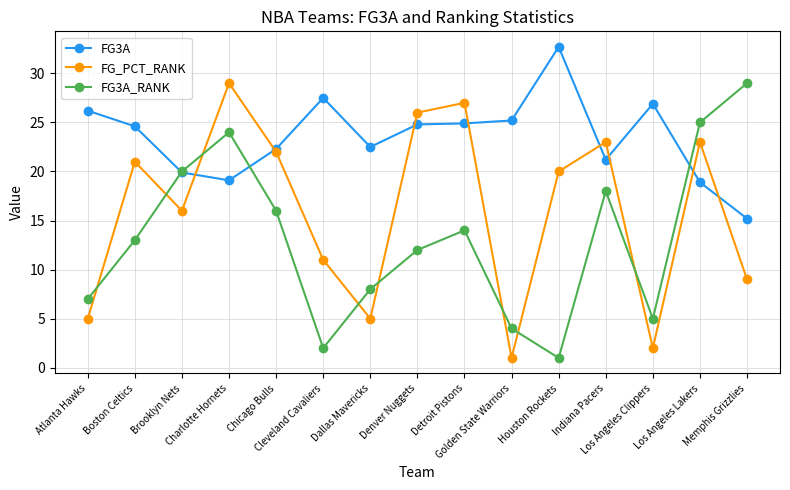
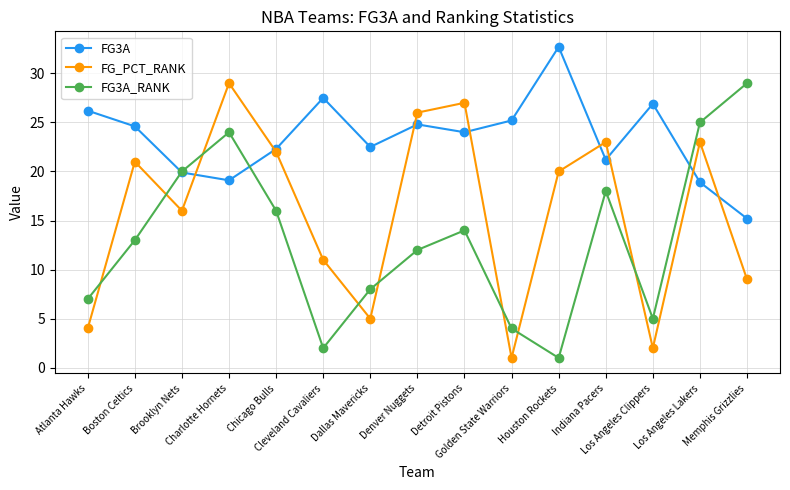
  {
    "FG3A": {
      "Atlanta Hawks": 26,
      "Boston Celtics": 25,
      "Charlotte Hornets": 19,
      "Chicago Bulls": 22,
      "Cleveland Cavaliers": 28,
      "Dallas Mavericks": 23,
      "Denver Nuggets": 25,
-     "Detroit Pistons": 25,
+     "Detroit Pistons": 24,
      "Golden State Warriors": 25,
      "Houston Rockets": 33,
      "Indiana Pacers": 21,
      "Los Angeles Clippers": 27,
      "Los Angeles Lakers": 19,
      "Memphis Grizzlies": 15
    },
    "FG_PCT_RANK": {
-     "Atlanta Hawks": 5,
+     "Atlanta Hawks": 4,
      "Boston Celtics": 21,
      "Brooklyn Nets": 16,
      "Charlotte Hornets": 29,
      "Chicago Bulls": 22,
      "Cleveland Cavaliers": 11,
      "Dallas Mavericks": 5,
      "Denver Nuggets": 26,
      "Detroit Pistons": 27,
      "Golden State Warriors": 1,
      "Houston Rockets": 20,
      "Indiana Pacers": 23,
      "Los Angeles Clippers": 2,
      "Los Angeles Lakers": 23,
      "Memphis Grizzlies": 9
    },
    "FG3A_RANK": {
      "Atlanta Hawks": 7,
      "Boston Celtics": 13,
      "Charlotte Hornets": 24,
      "Chicago Bulls": 16,
      "Cleveland Cavaliers": 2,
      "Dallas Mavericks": 8,
      "Denver Nuggets": 12,
      "Detroit Pistons": 14,
      "Golden State Warriors": 4,
      "Houston Rockets": 1,
      "Indiana Pacers": 18,
      "Los Angeles Clippers": 5,
      "Los Angeles Lakers": 25,
      "Memphis Grizzlies": 29
    }
  }
